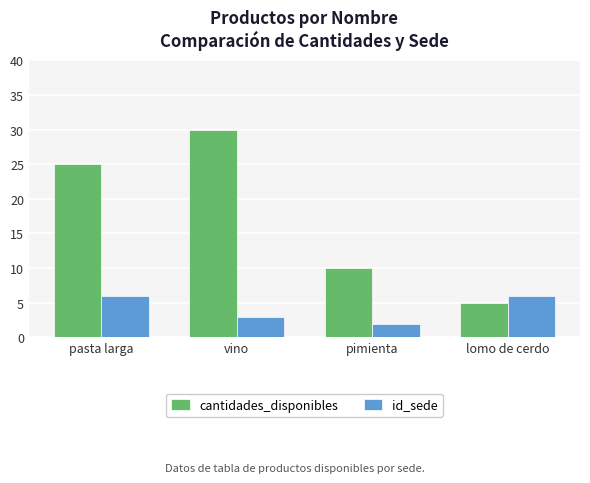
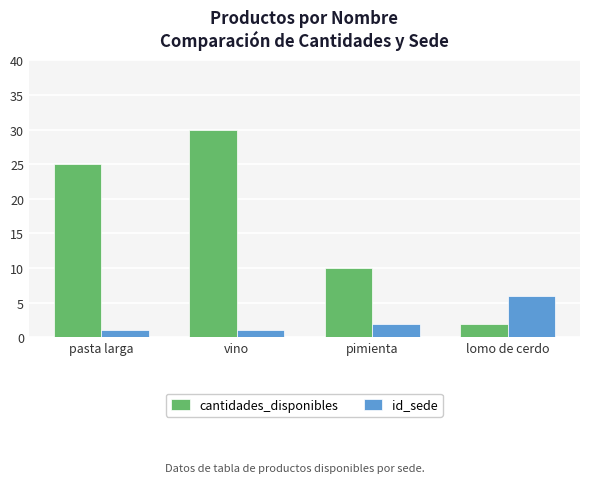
  {
    "cantidades_disponibles": {
      "pasta larga": 25,
      "vino": 30,
      "pimienta": 10,
-     "lomo de cerdo": 5
+     "lomo de cerdo": 2
    },
    "id_sede": {
-     "pasta larga": 6,
-     "vino": 3,
+     "pasta larga": 1,
+     "vino": 1,
      "pimienta": 2,
      "lomo de cerdo": 6
    }
  }
